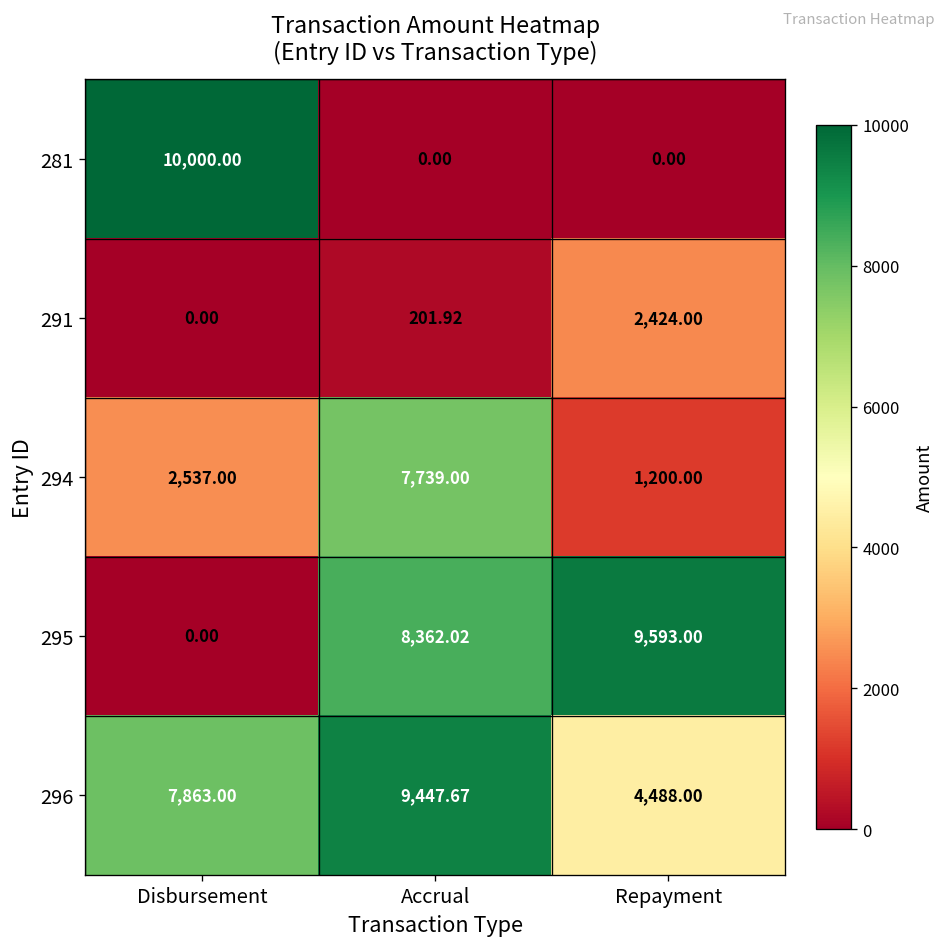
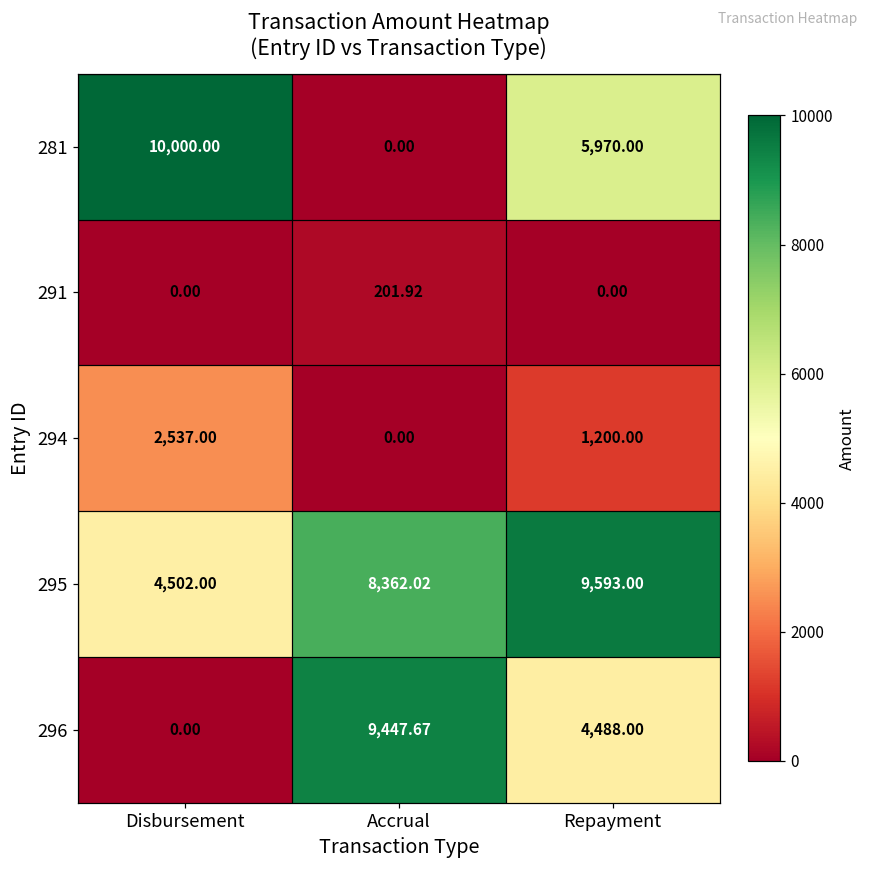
  {
    "281": {
      "Disbursement": "10,000.00",
      "Accrual": "0.00",
-     "Repayment": "0.00"
+     "Repayment": "5,970.00"
    },
    "291": {
      "Disbursement": "0.00",
      "Accrual": "201.92",
-     "Repayment": "2,424.00"
+     "Repayment": "0.00"
    },
    "294": {
      "Disbursement": "2,537.00",
-     "Accrual": "7,739.00",
+     "Accrual": "0.00",
      "Repayment": "1,200.00"
    },
    "295": {
-     "Disbursement": "0.00",
+     "Disbursement": "4,502.00",
      "Accrual": "8,362.02",
      "Repayment": "9,593.00"
    },
    "296": {
-     "Disbursement": "7,863.00",
+     "Disbursement": "0.00",
      "Accrual": "9,447.67",
      "Repayment": "4,488.00"
    }
  }
